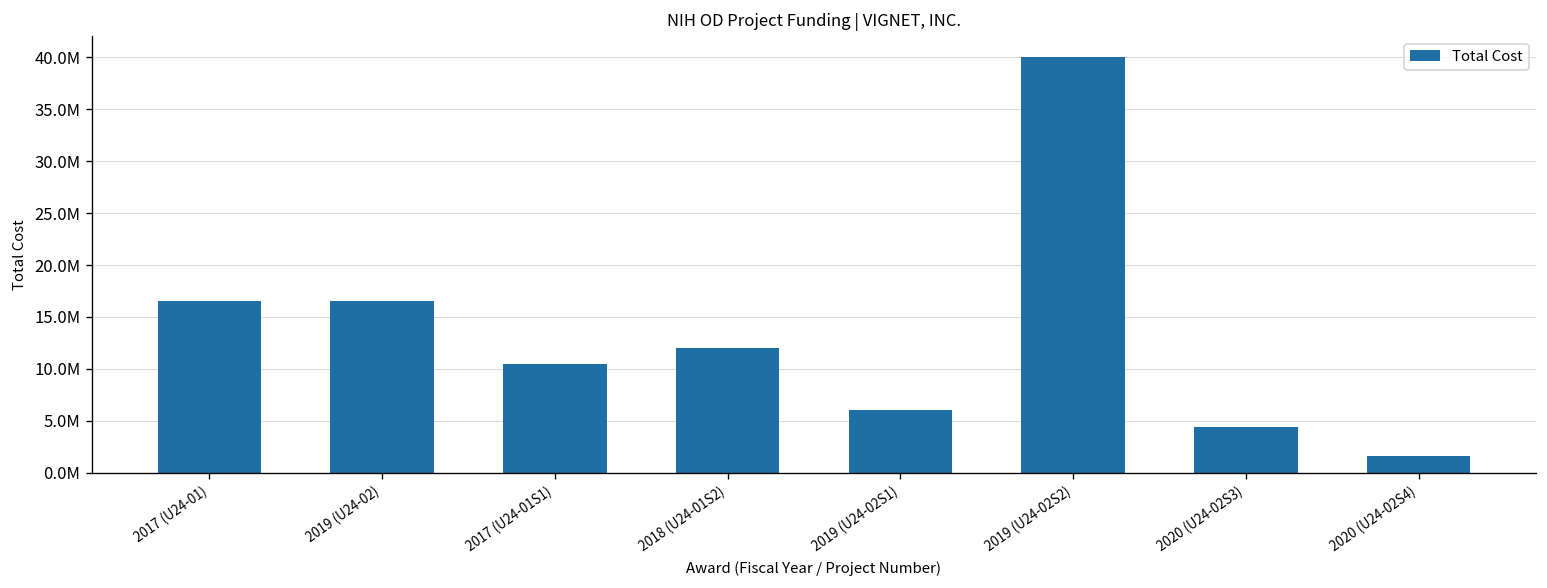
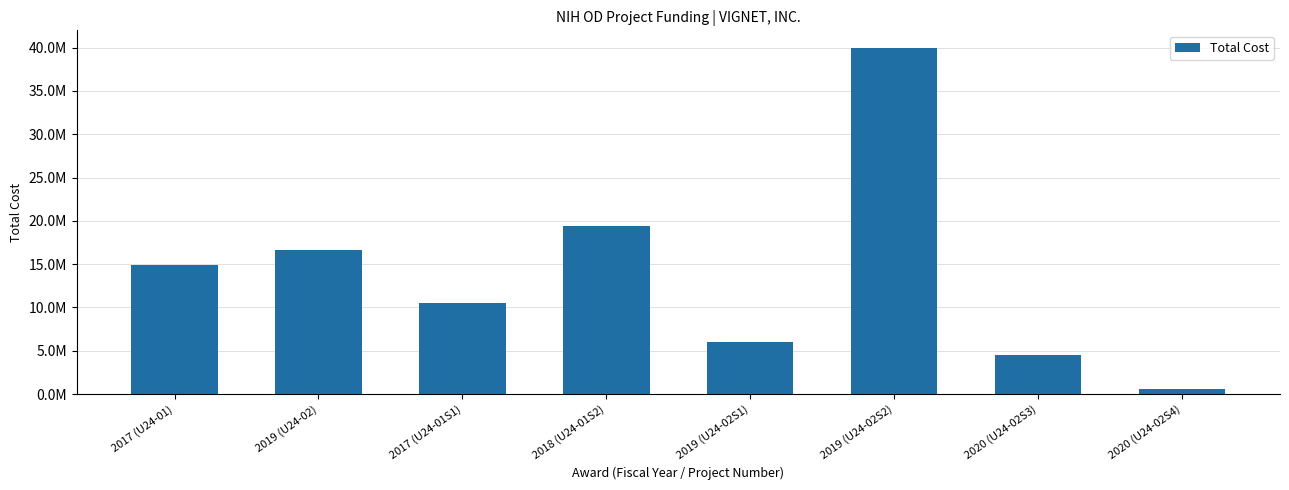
  {
-   "2017 (U24-01)": 17000000,
+   "2017 (U24-01)": 15000000,
    "2019 (U24-02)": 17000000,
    "2017 (U24-01S1)": 10000000,
-   "2018 (U24-01S2)": 12000000,
+   "2018 (U24-01S2)": 19000000,
    "2019 (U24-02S1)": 6000000,
    "2019 (U24-02S2)": 40000000,
    "2020 (U24-02S3)": 4000000,
-   "2020 (U24-02S4)": 2000000
+   "2020 (U24-02S4)": 1000000
  }
